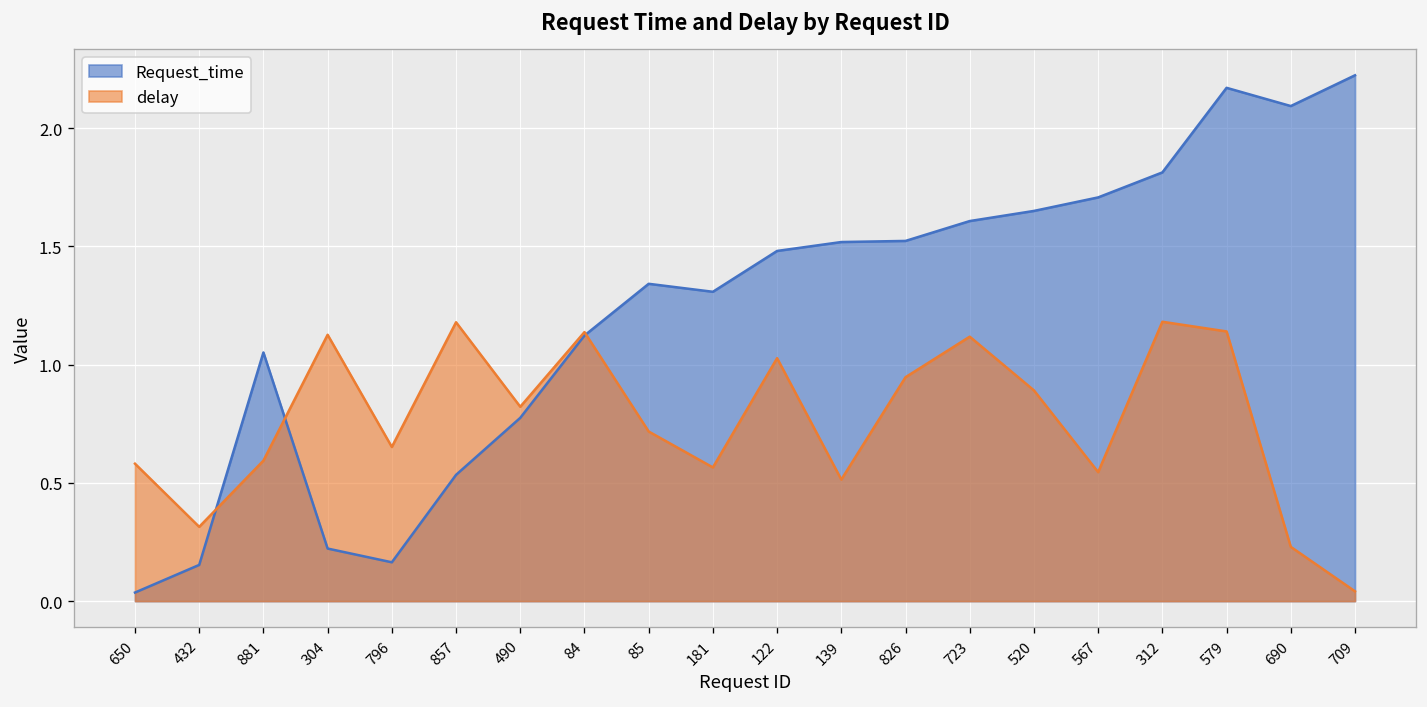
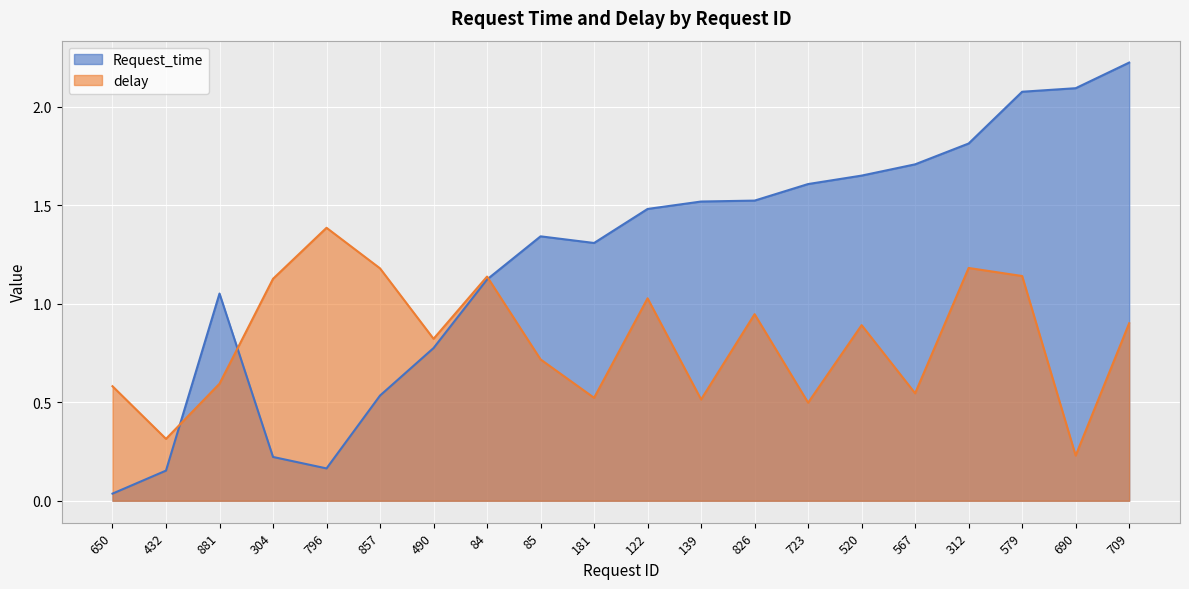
  {
    "Request_time": {
      "650": 0.04,
      "432": 0.15,
      "881": 1.05,
      "304": 0.22,
      "796": 0.16,
      "857": 0.53,
      "490": 0.77,
      "84": 1.12,
      "85": 1.34,
      "181": 1.31,
      "122": 1.48,
      "139": 1.52,
      "826": 1.52,
      "723": 1.61,
      "520": 1.65,
      "567": 1.71,
      "312": 1.81,
-     "579": 2.17,
+     "579": 2.07,
      "690": 2.09,
      "709": 2.22
    },
    "delay": {
      "650": 0.58,
      "432": 0.31,
      "881": 0.59,
      "304": 1.13,
-     "796": 0.65,
+     "796": 1.38,
      "857": 1.18,
      "490": 0.82,
      "84": 1.14,
      "85": 0.72,
-     "181": 0.57,
+     "181": 0.52,
      "122": 1.03,
      "139": 0.51,
      "826": 0.95,
-     "723": 1.12,
+     "723": 0.50,
      "520": 0.89,
      "567": 0.55,
      "312": 1.18,
      "579": 1.14,
      "690": 0.23,
-     "709": 0.04
+     "709": 0.90
    }
  }
